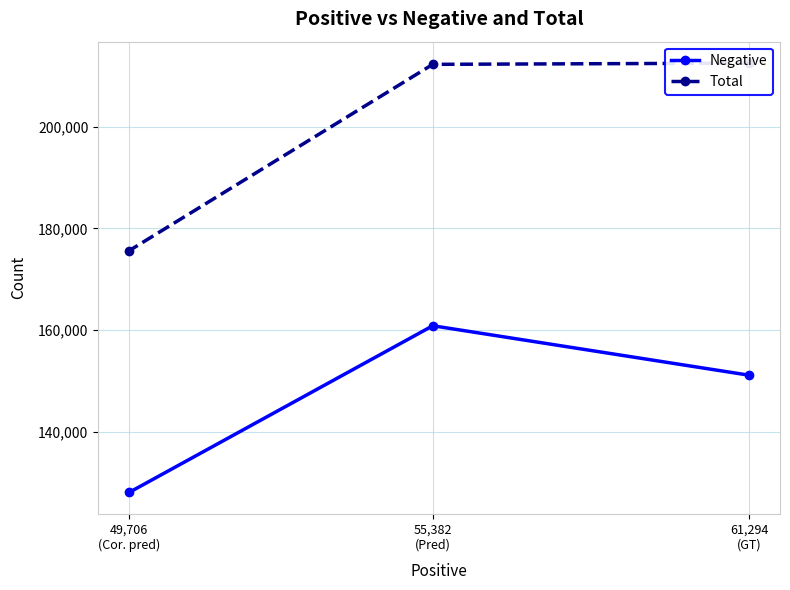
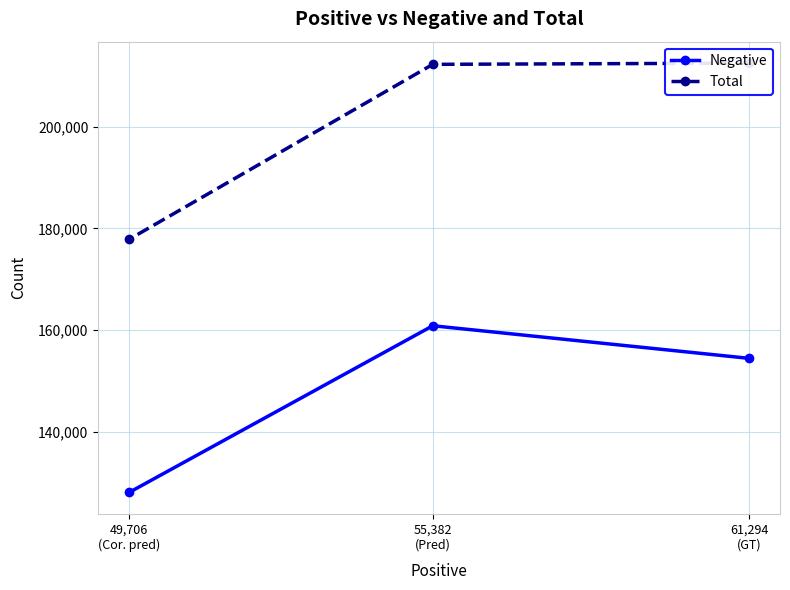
  {
    "Negative": {
      "49,706 (Cor. pred)": "128,000",
      "55,382 (Pred)": "161,000",
-     "61,294 (GT)": "151,000"
+     "61,294 (GT)": "154,000"
    },
    "Total": {
-     "49,706 (Cor. pred)": "176,000",
+     "49,706 (Cor. pred)": "178,000",
      "55,382 (Pred)": "212,000"
    }
  }
